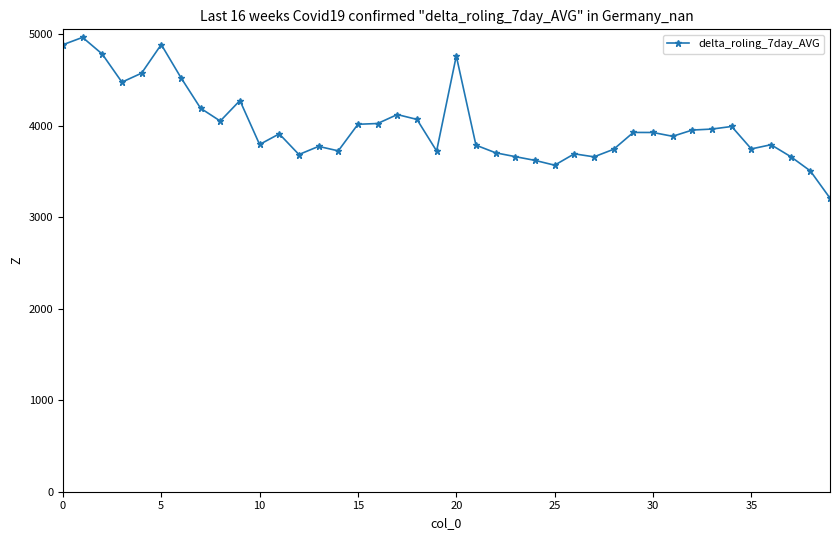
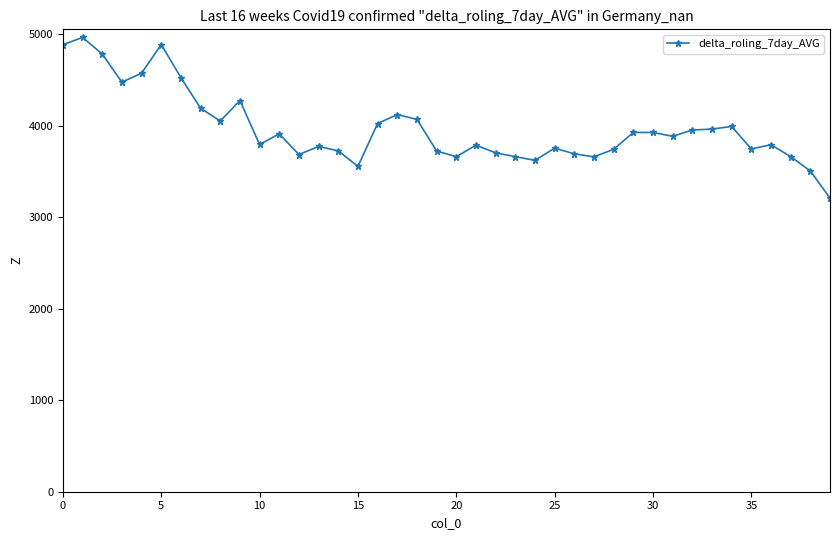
  {
    "0": 4900,
    "5": 4900,
    "10": 3800,
-   "15": 4000,
-   "20": 4800,
-   "25": 3600,
+   "15": 3600,
+   "20": 3700,
+   "25": 3800,
    "30": 3900,
    "35": 3700
  }
